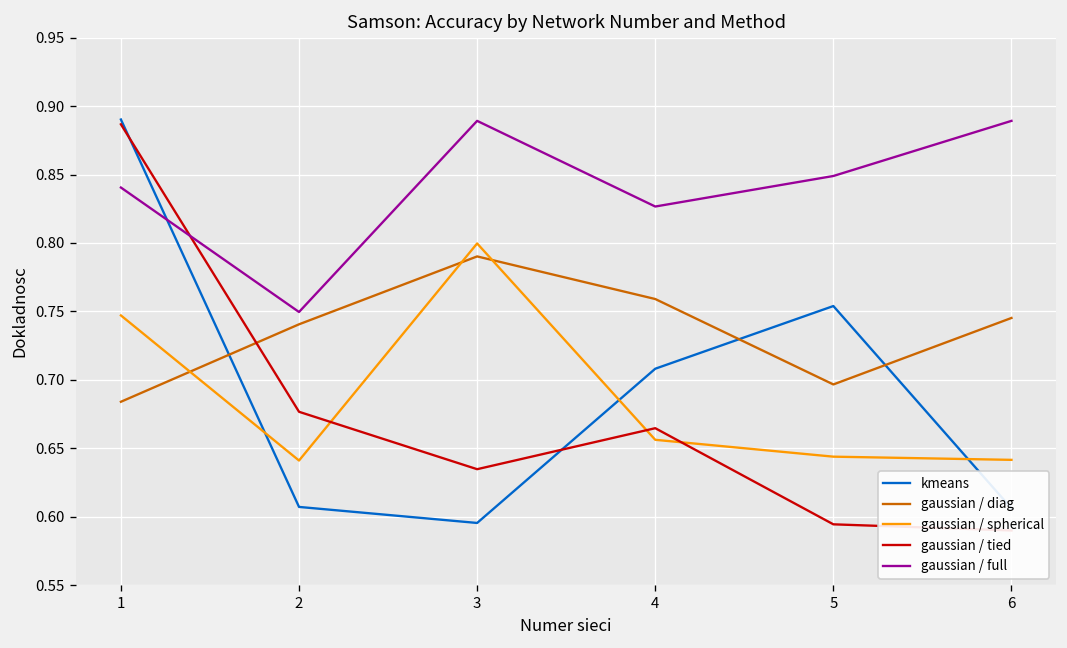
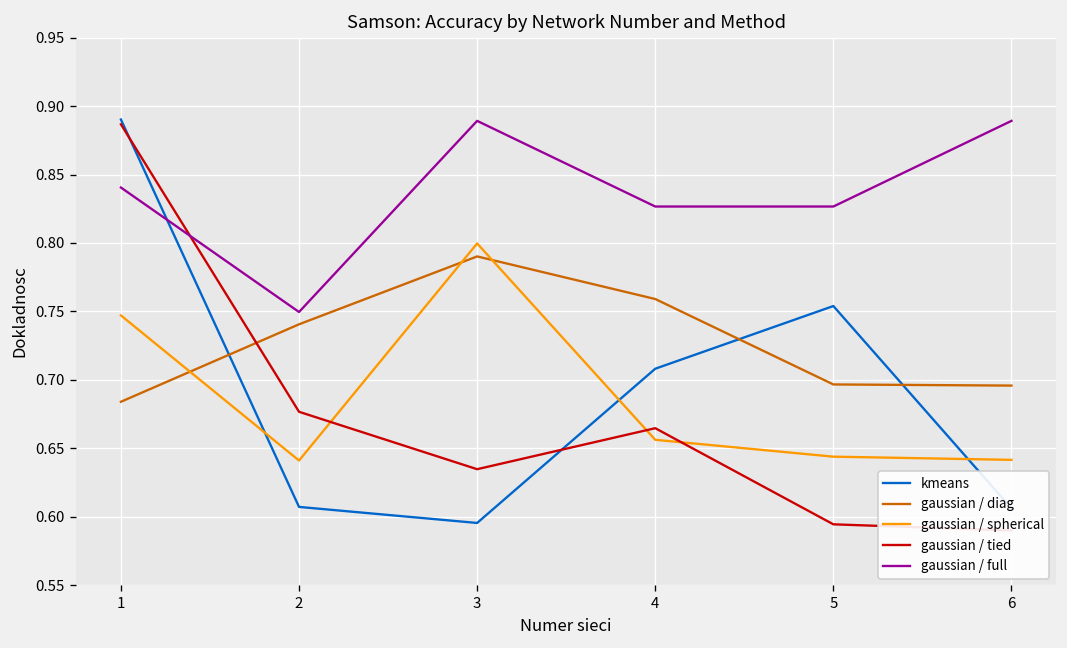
  {
    "kmeans": {
      "1": 0.890,
      "2": 0.607,
      "3": 0.596,
      "4": 0.708,
      "5": 0.754
    },
    "gaussian / diag": {
      "1": 0.684,
      "2": 0.741,
      "3": 0.790,
      "4": 0.759,
      "5": 0.697,
-     "6": 0.745
+     "6": 0.696
    },
    "gaussian / spherical": {
      "1": 0.747,
      "2": 0.641,
      "3": 0.800,
      "4": 0.656,
      "5": 0.644,
      "6": 0.642
    },
    "gaussian / tied": {
      "1": 0.887,
      "2": 0.677,
      "3": 0.635,
      "4": 0.665,
      "5": 0.595
    },
    "gaussian / full": {
      "1": 0.840,
      "2": 0.750,
      "3": 0.889,
      "4": 0.827,
-     "5": 0.849,
+     "5": 0.827,
      "6": 0.889
    }
  }
